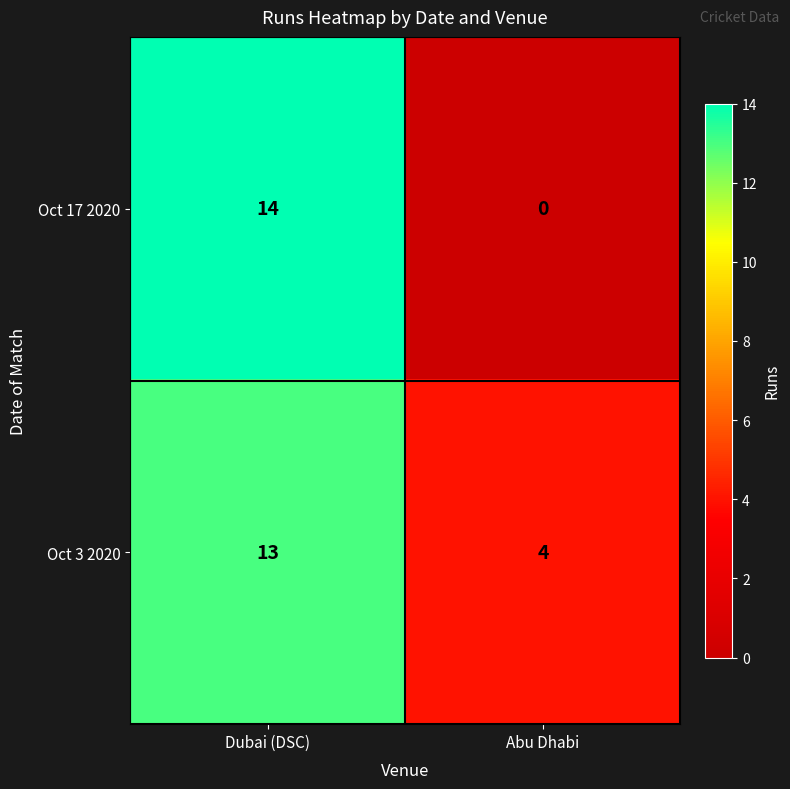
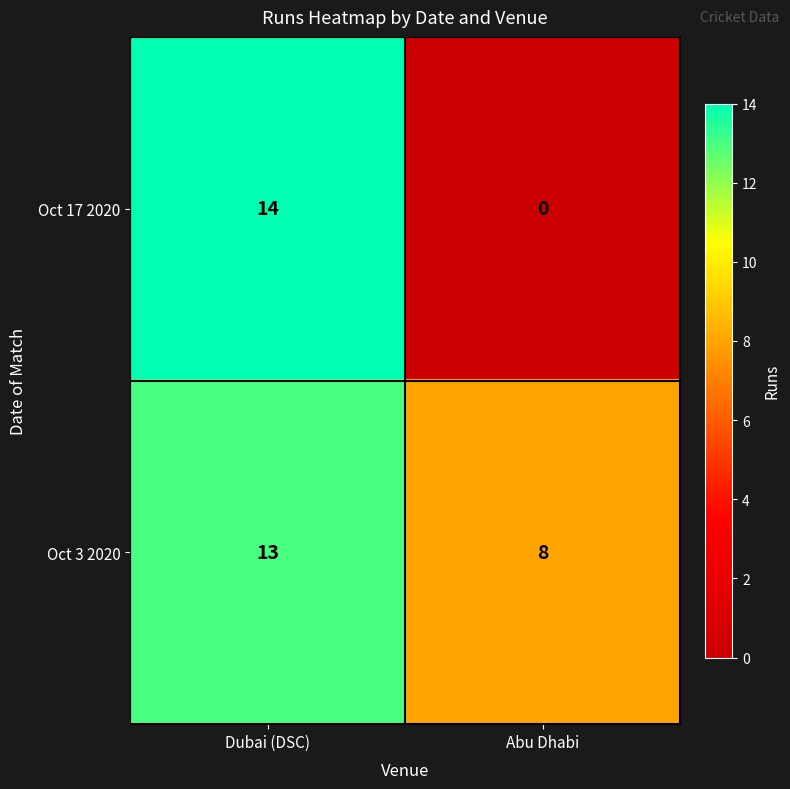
  {
    "Oct 17 2020": {
      "Dubai (DSC)": 14,
      "Abu Dhabi": 0
    },
    "Oct 3 2020": {
      "Dubai (DSC)": 13,
-     "Abu Dhabi": 4
+     "Abu Dhabi": 8
    }
  }
